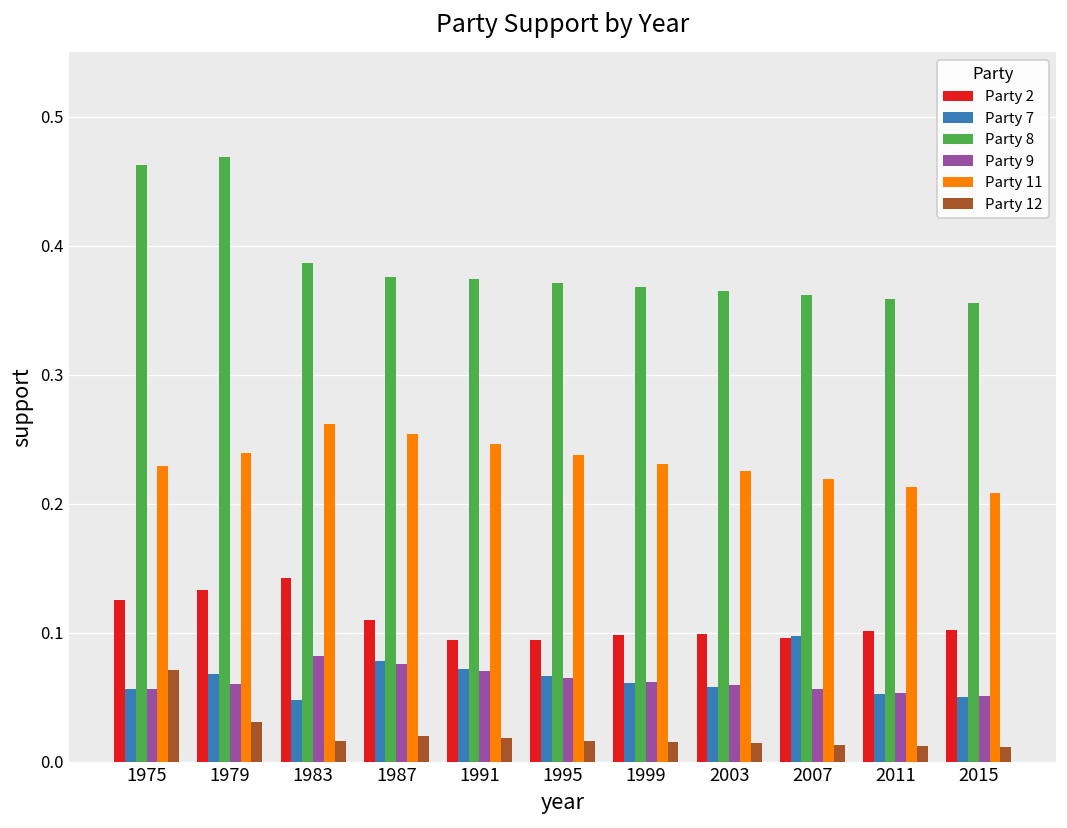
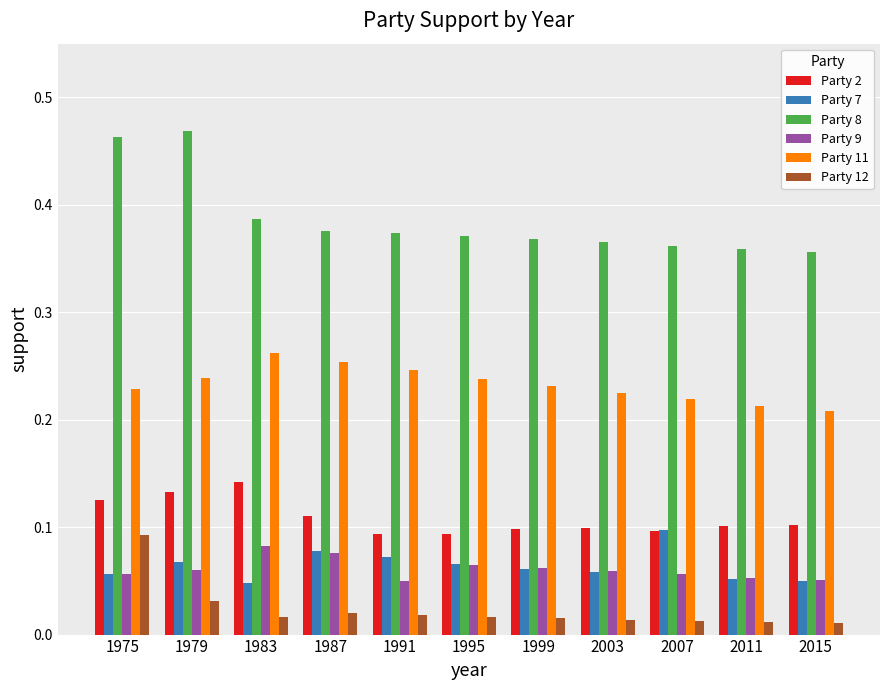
  {
    "Party 2": {
      "1975": 0.125,
      "1979": 0.133,
      "1983": 0.142,
      "1987": 0.110,
      "1991": 0.094,
      "1995": 0.094,
      "1999": 0.098,
      "2003": 0.099,
      "2007": 0.096,
      "2011": 0.101,
      "2015": 0.102
    },
    "Party 7": {
      "1975": 0.056,
      "1979": 0.068,
      "1983": 0.048,
      "1987": 0.078,
      "1991": 0.072,
      "1995": 0.066,
      "1999": 0.061,
      "2003": 0.058,
      "2007": 0.097,
      "2011": 0.052,
      "2015": 0.050
    },
    "Party 8": {
      "1975": 0.463,
      "1979": 0.469,
      "1983": 0.387,
      "1987": 0.376,
      "1991": 0.374,
      "1995": 0.371,
      "1999": 0.368,
      "2003": 0.365,
      "2007": 0.362,
      "2011": 0.359,
      "2015": 0.356
    },
    "Party 9": {
      "1975": 0.056,
      "1979": 0.06,
      "1983": 0.08,
      "1987": 0.076,
-     "1991": 0.07,
+     "1991": 0.05,
      "1995": 0.065,
      "1999": 0.06,
      "2003": 0.06,
      "2007": 0.056,
      "2011": 0.053,
      "2015": 0.05
    },
    "Party 11": {
      "1975": 0.229,
      "1979": 0.239,
      "1983": 0.262,
      "1987": 0.254,
      "1991": 0.246,
      "1995": 0.238,
      "1999": 0.231,
      "2003": 0.225,
      "2007": 0.219,
      "2011": 0.213,
      "2015": 0.208
    },
    "Party 12": {
-     "1975": 0.071,
+     "1975": 0.093,
      "1979": 0.031,
      "1983": 0.016,
      "1987": 0.020,
      "1991": 0.018,
      "1995": 0.016,
      "1999": 0.015,
      "2003": 0.014,
      "2007": 0.013,
      "2011": 0.012,
      "2015": 0.011
    }
  }
